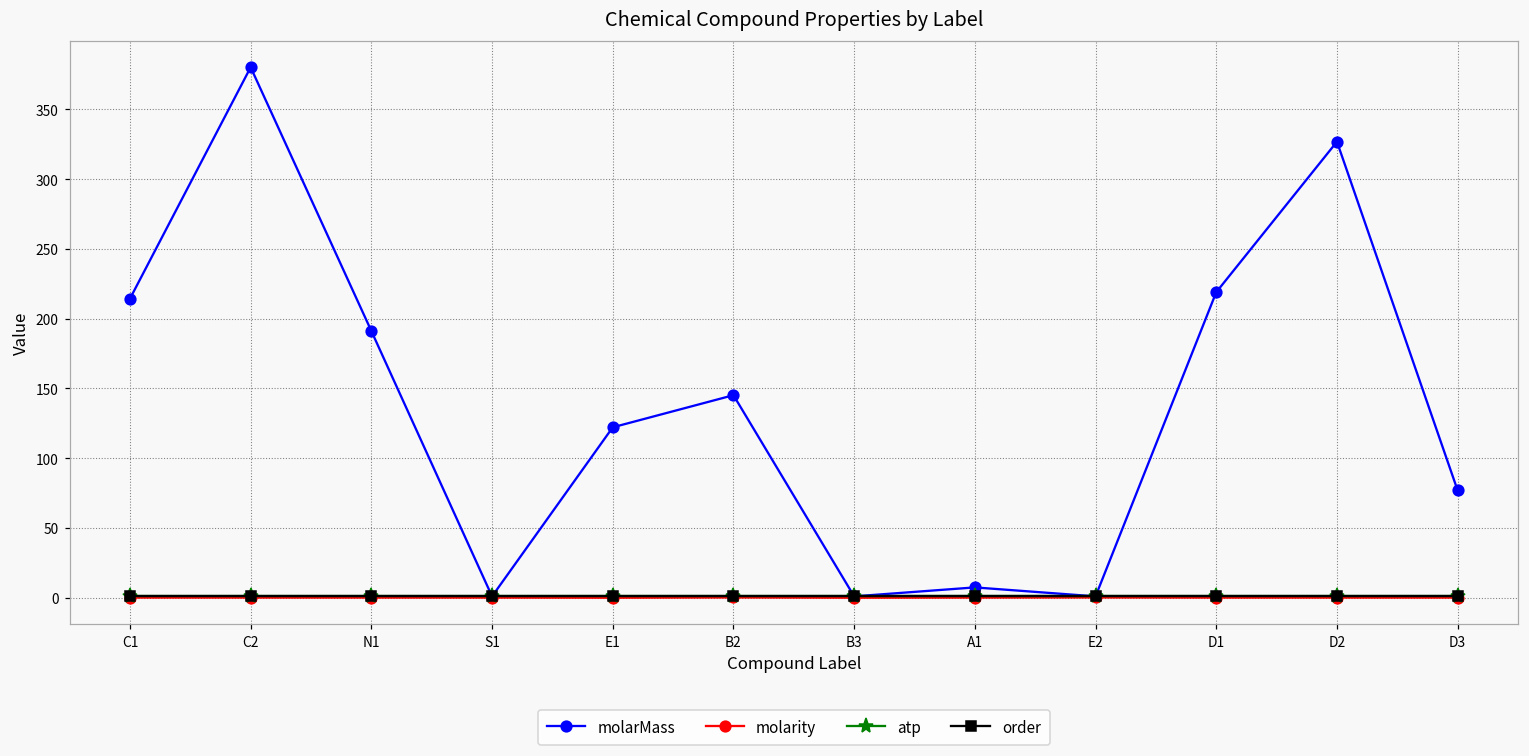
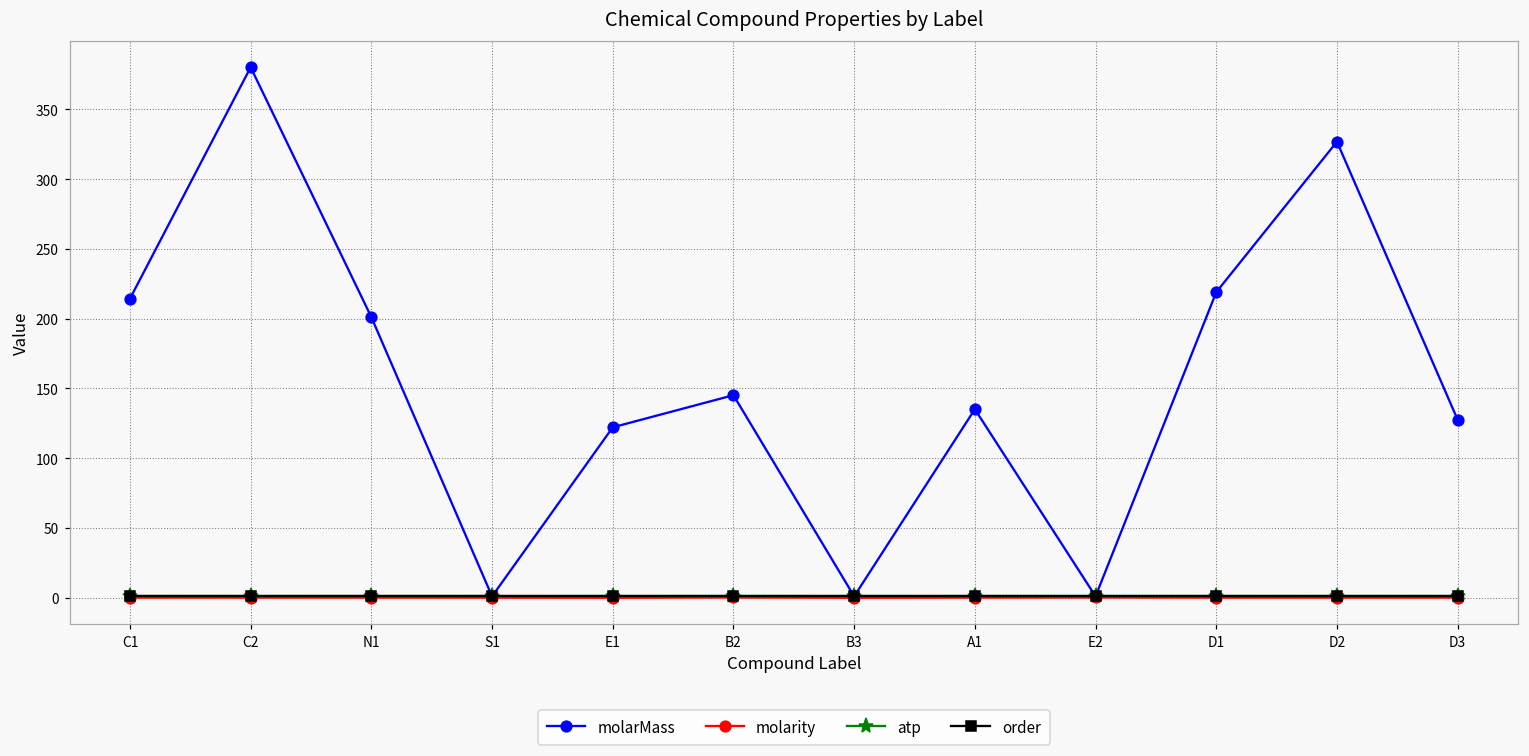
  {
    "molarMass": {
      "C1": 214,
      "C2": 380,
-     "N1": 191,
+     "N1": 201,
      "E1": 122,
      "B2": 145,
-     "A1": 7,
+     "A1": 135,
      "D1": 219,
      "D2": 327,
-     "D3": 77
+     "D3": 128
    }
  }
